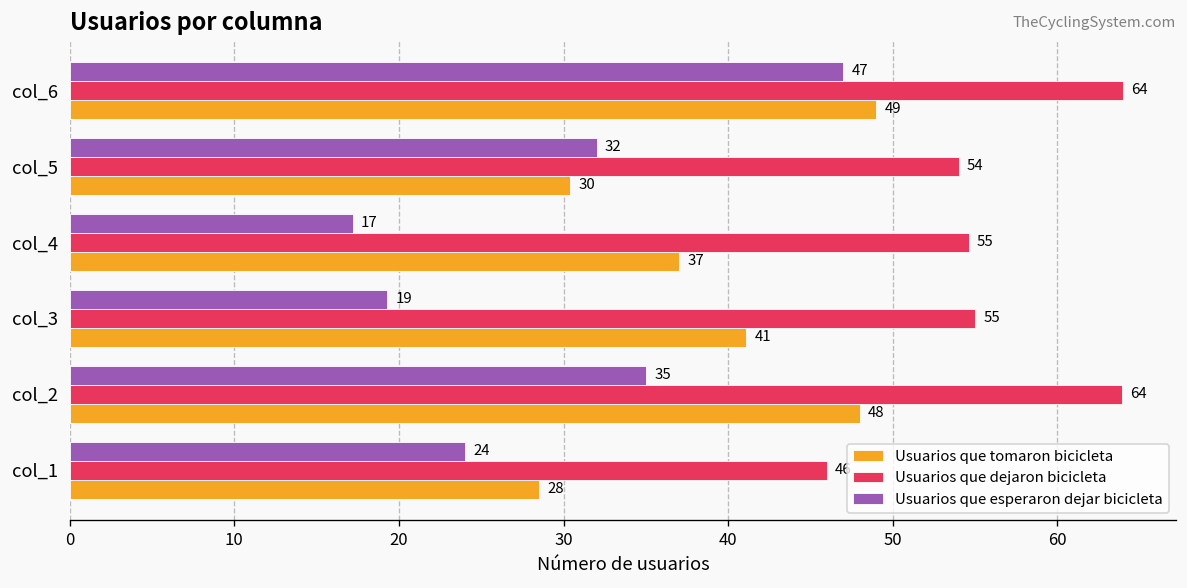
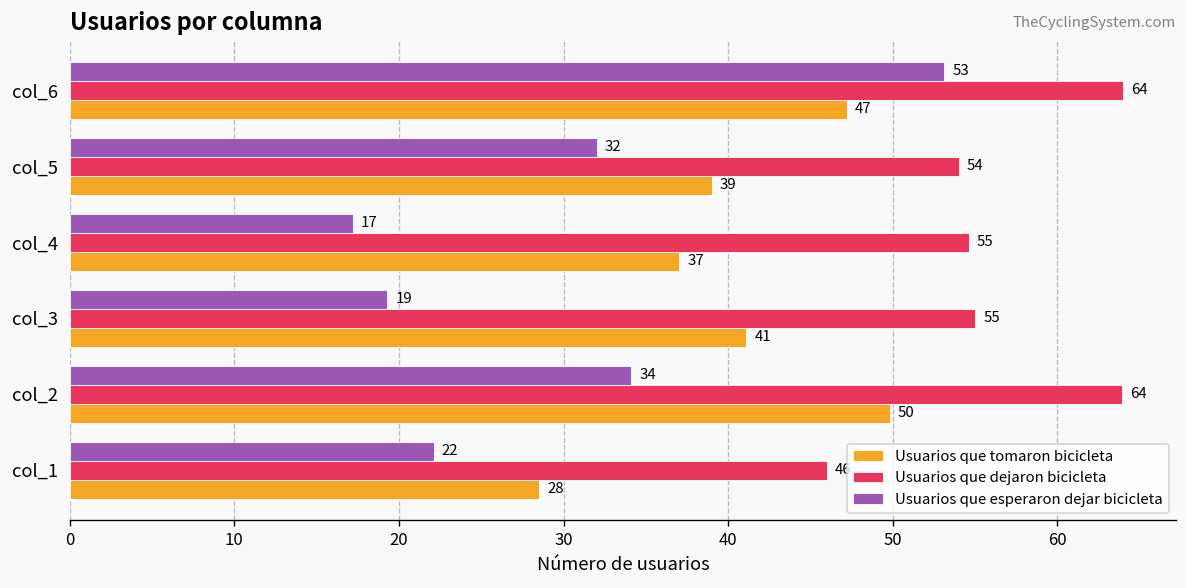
  {
    "Usuarios que tomaron bicicleta": {
-     "col_6": 49,
-     "col_5": 30,
+     "col_6": 47,
+     "col_5": 39,
      "col_4": 37,
      "col_3": 41,
-     "col_2": 48,
+     "col_2": 50,
      "col_1": 28
    },
    "Usuarios que dejaron bicicleta": {
      "col_6": 64,
      "col_5": 54,
      "col_4": 55,
      "col_3": 55,
      "col_2": 64
    },
    "Usuarios que esperaron dejar bicicleta": {
-     "col_6": 47,
+     "col_6": 53,
      "col_5": 32,
      "col_4": 17,
      "col_3": 19,
-     "col_2": 35,
-     "col_1": 24
+     "col_2": 34,
+     "col_1": 22
    }
  }
